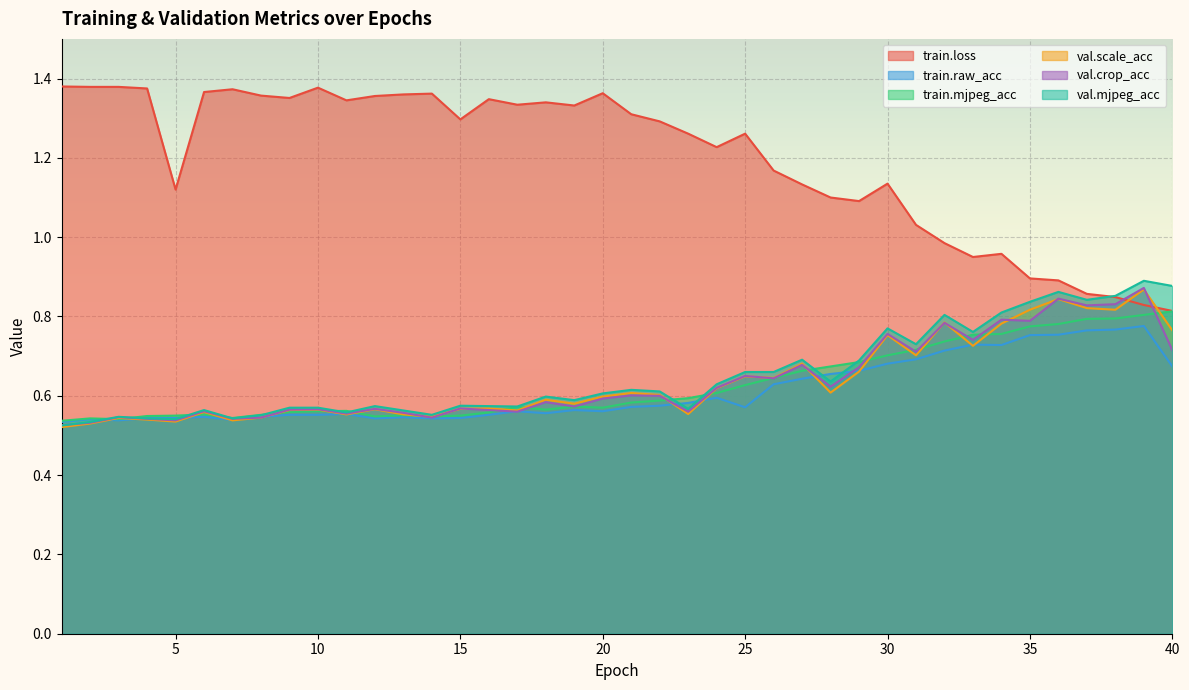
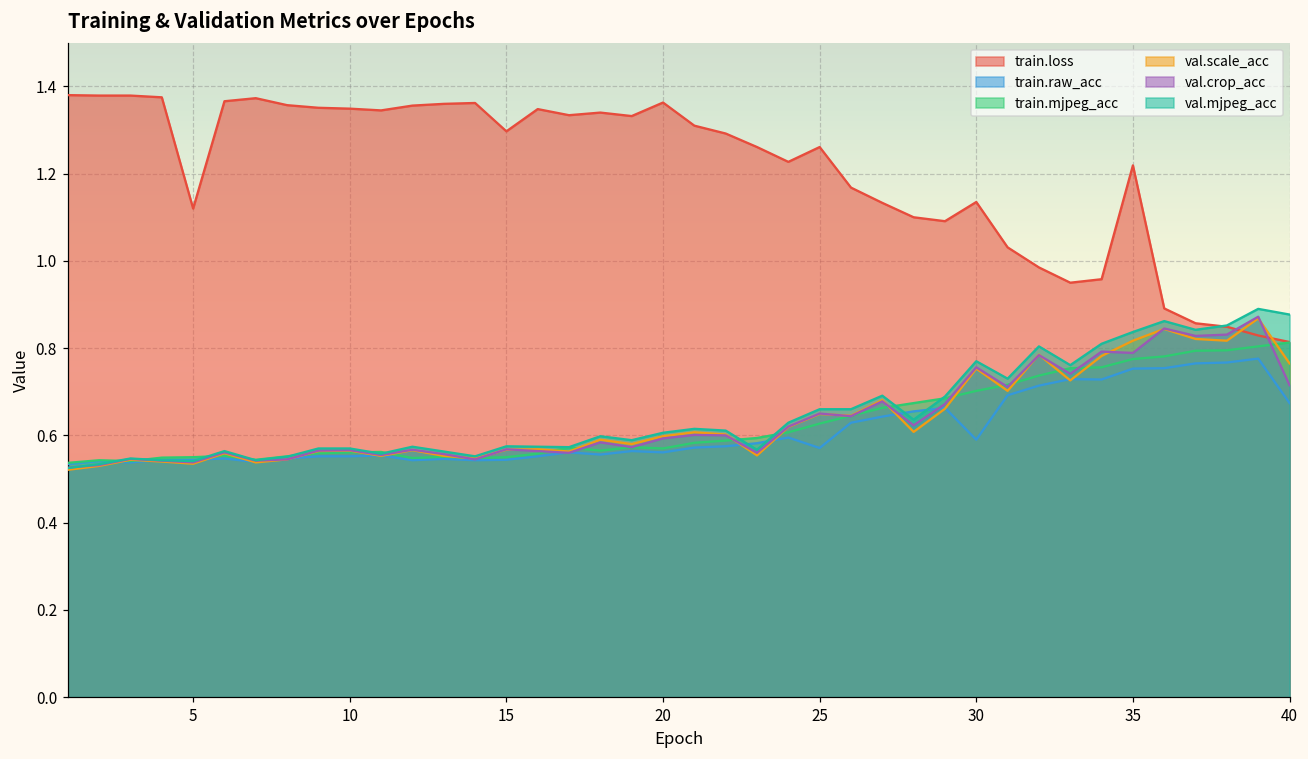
  {
    "train.loss": {
      "5": 1.12,
-     "10": 1.38,
+     "10": 1.35,
      "15": 1.30,
      "20": 1.36,
      "25": 1.26,
      "30": 1.14,
-     "35": 0.90
+     "35": 1.22
    },
    "train.raw_acc": {
      "10": 0.55,
      "20": 0.56,
      "25": 0.57,
-     "30": 0.68,
+     "30": 0.59,
      "35": 0.75,
      "40": 0.67
    },
    "val.scale_acc": {
      "35": 0.82,
      "40": 0.77
    },
    "val.crop_acc": {
      "35": 0.79,
      "40": 0.72
    }
  }
